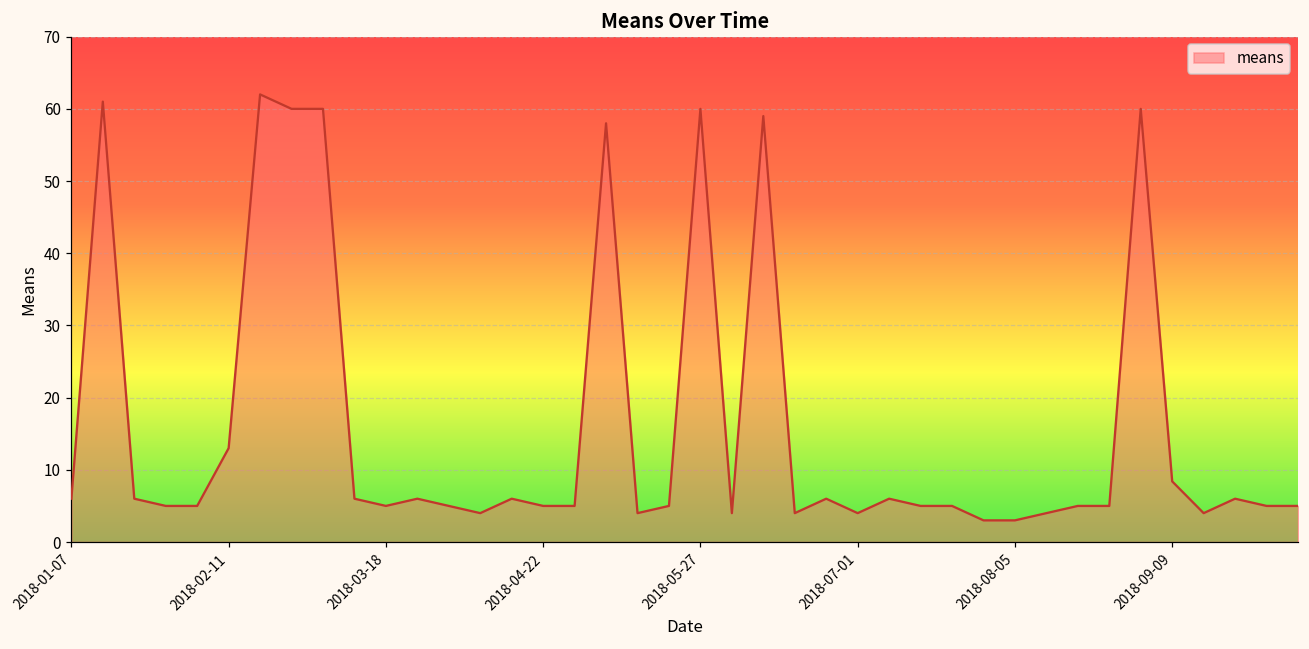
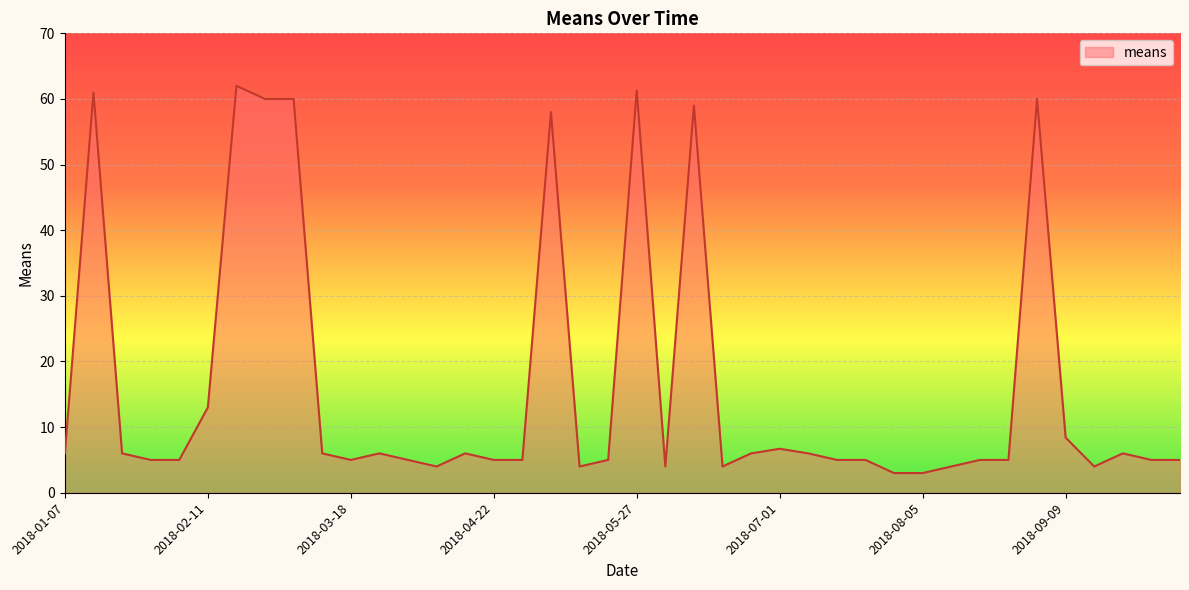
  {
    "2018-01-07": 6,
    "2018-02-11": 13,
    "2018-03-18": 5,
    "2018-04-22": 5,
-   "2018-05-27": 60,
-   "2018-07-01": 4,
+   "2018-05-27": 61,
+   "2018-07-01": 7,
    "2018-08-05": 3,
    "2018-09-09": 8
  }
